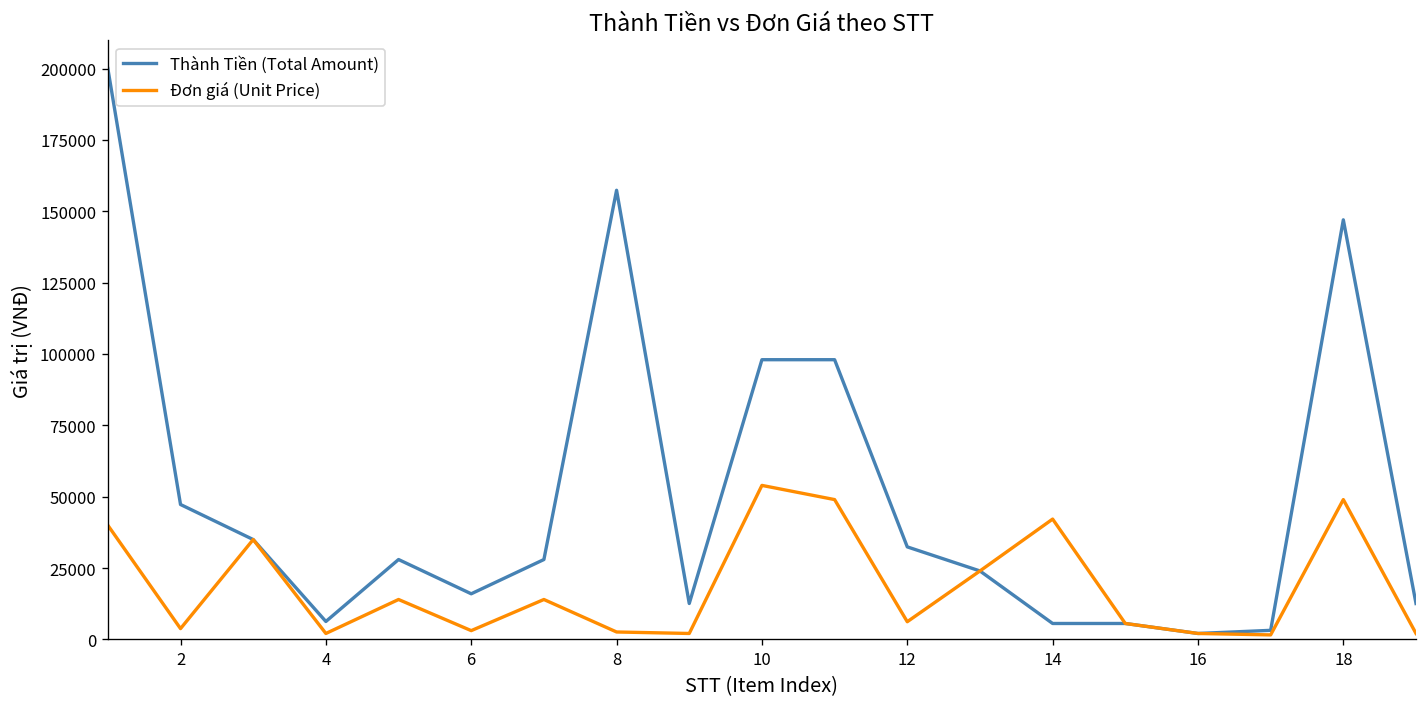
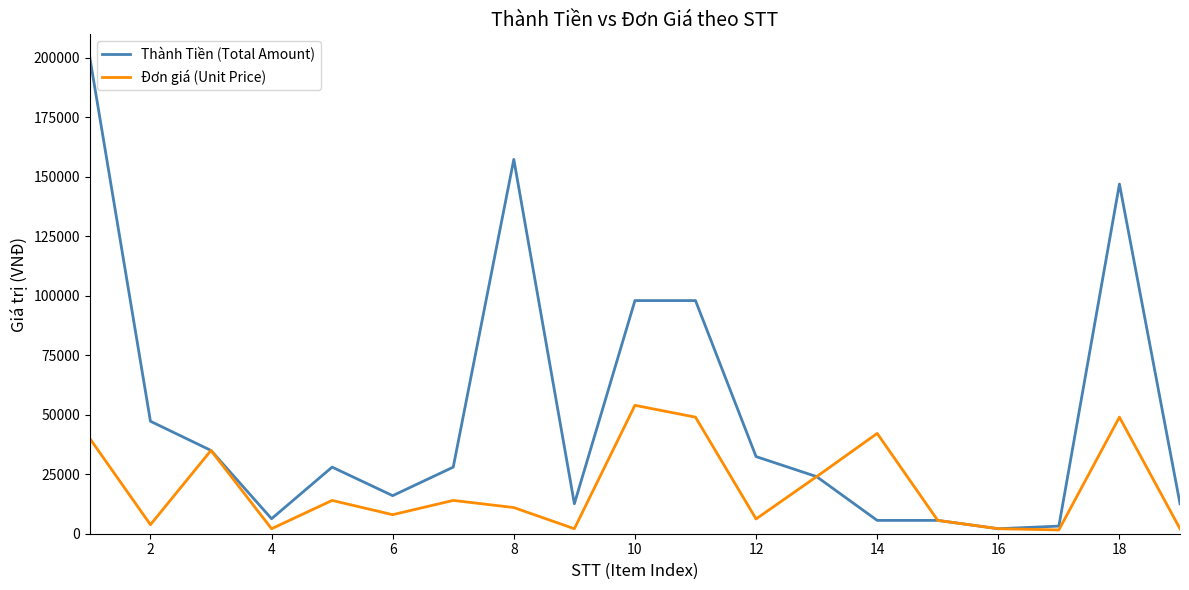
  {
    "Thành Tiền (Total Amount)": {
      "2": 47000,
      "4": 6000,
      "6": 16000,
      "8": 157000,
      "10": 98000,
      "12": 32000,
      "14": 6000,
      "18": 147000
    },
    "Đơn giá (Unit Price)": {
      "2": 4000,
      "4": 2000,
-     "6": 3000,
-     "8": 3000,
+     "6": 8000,
+     "8": 11000,
      "10": 54000,
      "12": 6000,
      "14": 42000,
      "18": 49000
    }
  }
